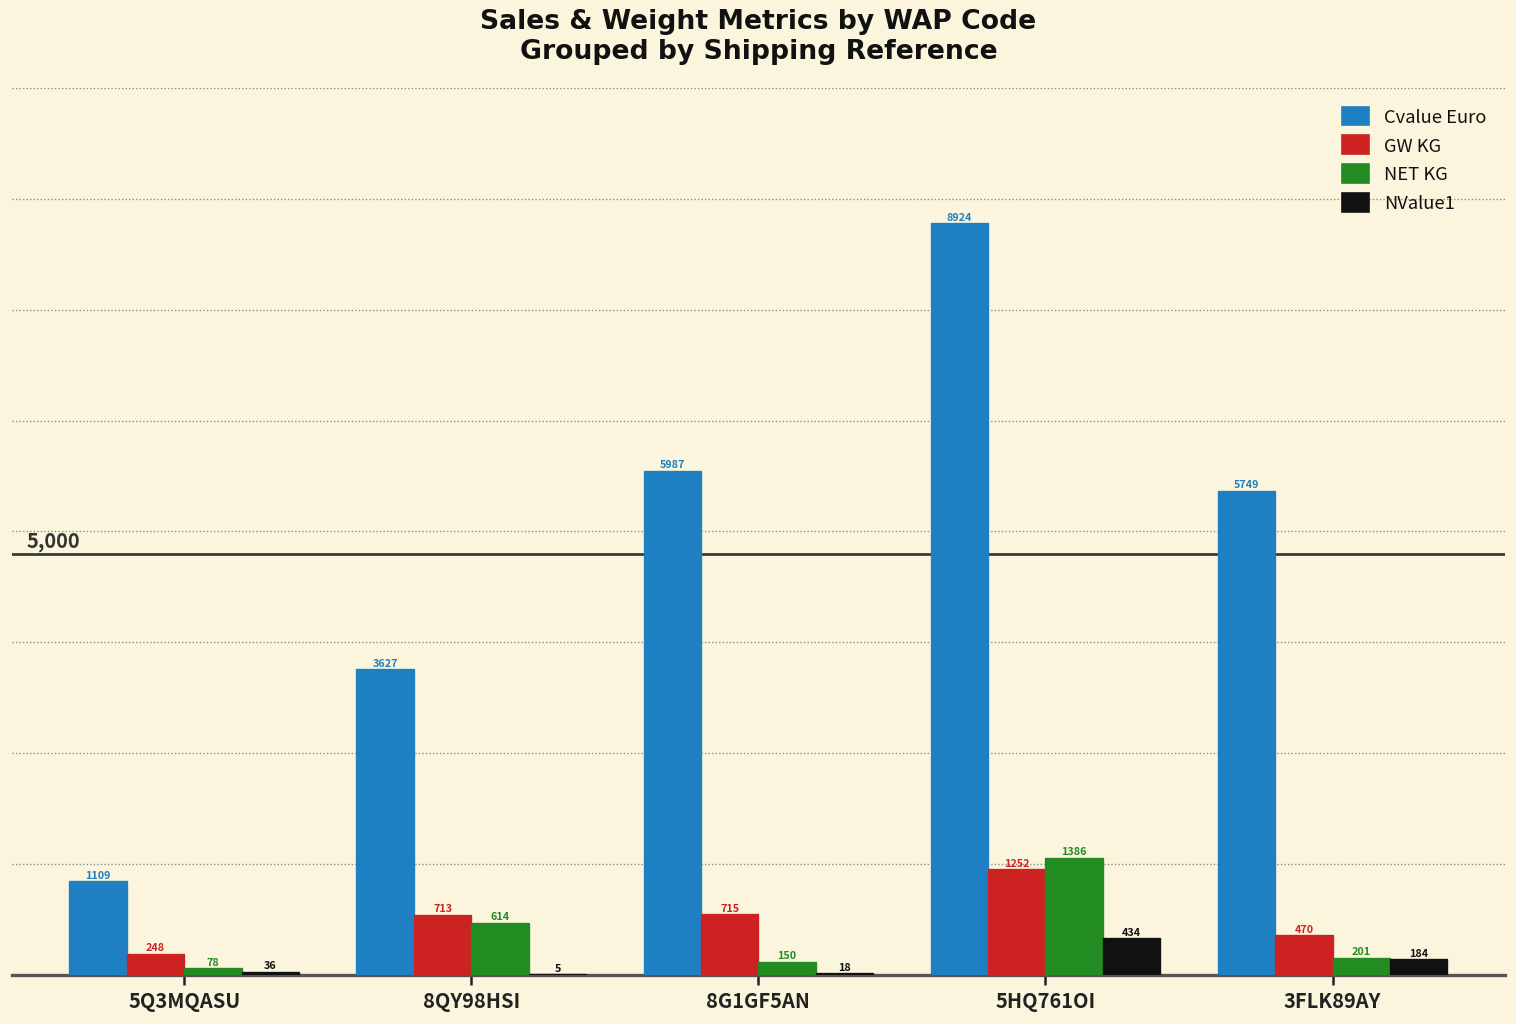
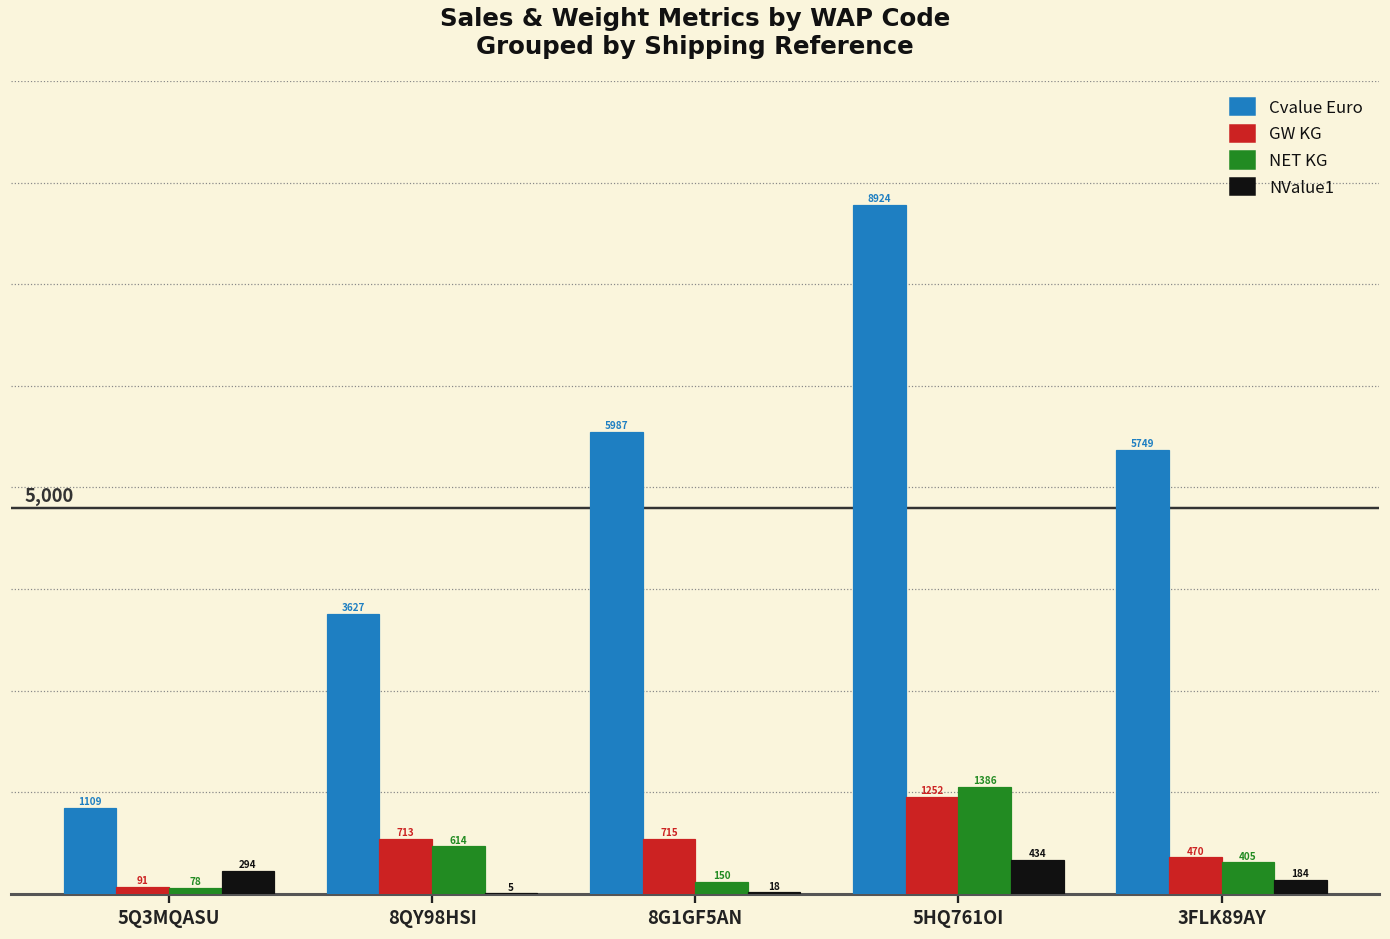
  {
    "Cvalue Euro": {
      "5Q3MQASU": 1109,
      "8QY98HSI": 3627,
      "8G1GF5AN": 5987,
      "5HQ761OI": 8924,
      "3FLK89AY": 5749
    },
    "GW KG": {
-     "5Q3MQASU": 248,
+     "5Q3MQASU": 91,
      "8QY98HSI": 713,
      "8G1GF5AN": 715,
      "5HQ761OI": 1252,
      "3FLK89AY": 470
    },
    "NET KG": {
      "5Q3MQASU": 78,
      "8QY98HSI": 614,
      "8G1GF5AN": 150,
      "5HQ761OI": 1386,
-     "3FLK89AY": 201
+     "3FLK89AY": 405
    },
    "NValue1": {
-     "5Q3MQASU": 36,
+     "5Q3MQASU": 294,
      "8QY98HSI": 5,
      "8G1GF5AN": 18,
      "5HQ761OI": 434,
      "3FLK89AY": 184
    }
  }
